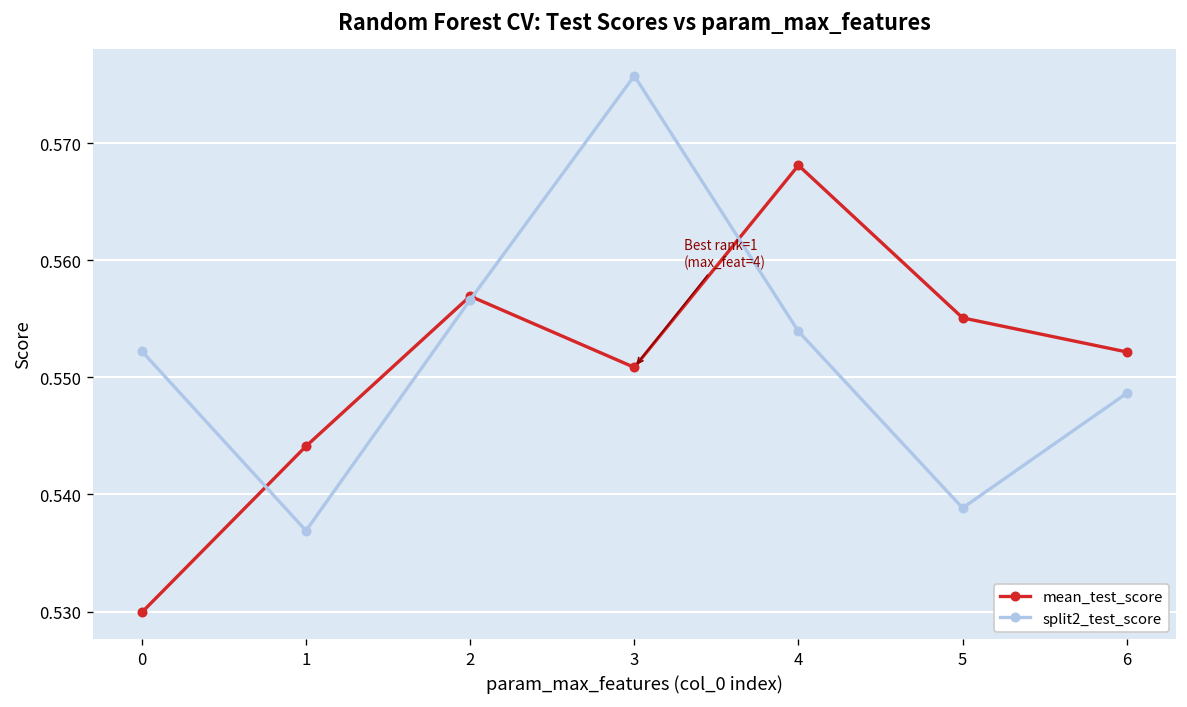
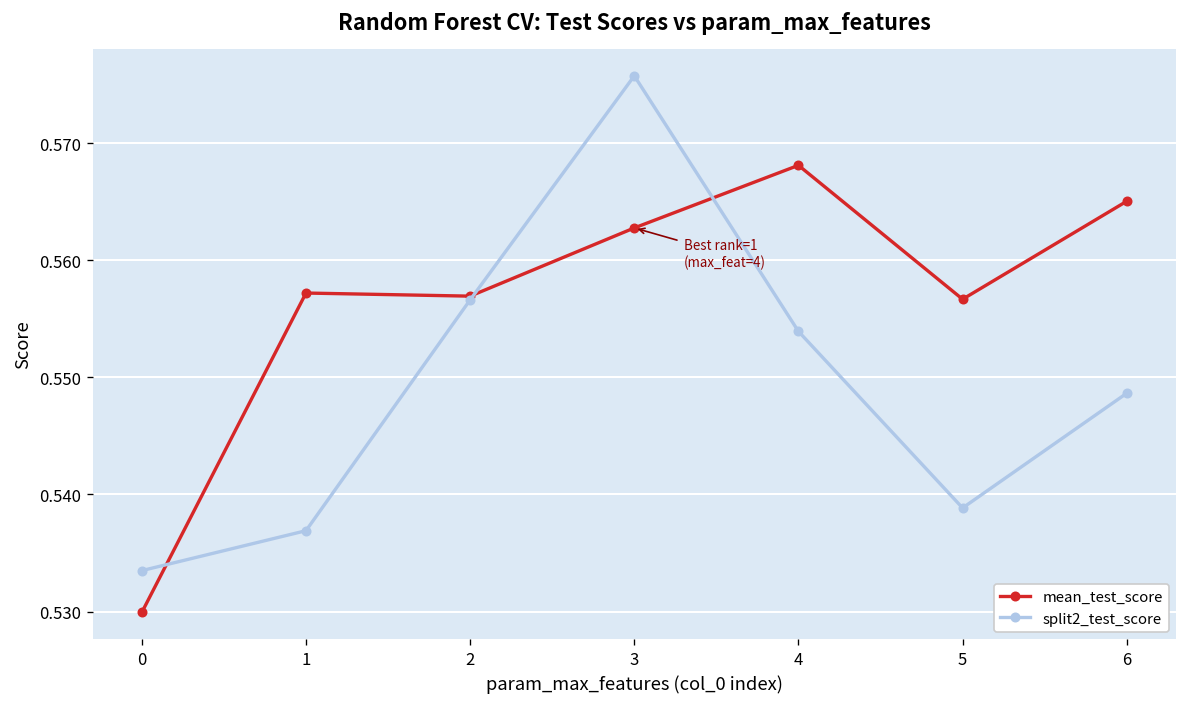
  {
    "mean_test_score": {
      "0": 0.530,
-     "1": 0.544,
+     "1": 0.557,
      "2": 0.557,
-     "3": 0.551,
+     "3": 0.563,
      "4": 0.568,
-     "5": 0.555,
-     "6": 0.552
+     "5": 0.557,
+     "6": 0.565
    },
    "split2_test_score": {
-     "0": 0.552,
+     "0": 0.533,
      "1": 0.537,
      "2": 0.557,
      "3": 0.576,
      "4": 0.554,
      "5": 0.539,
      "6": 0.549
    }
  }
